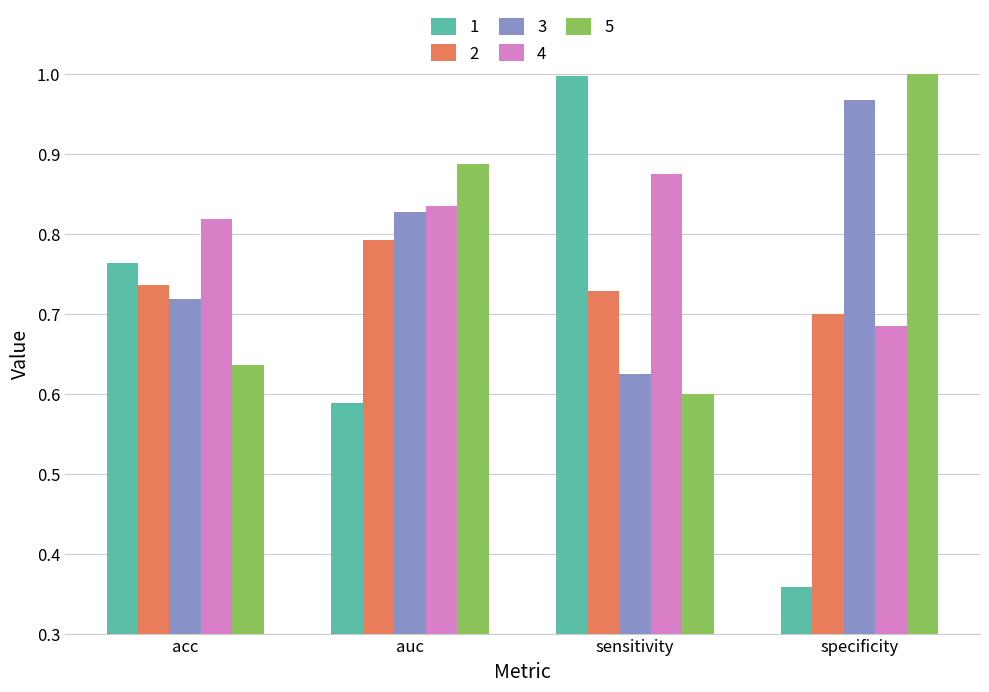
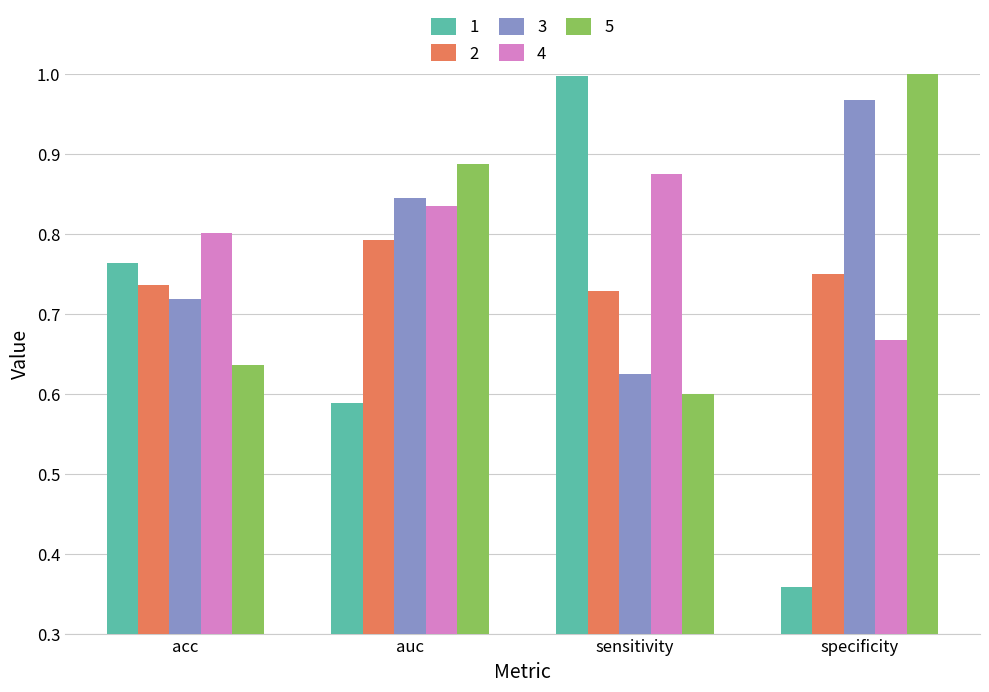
  {
    "1": {
      "acc": 0.76,
      "auc": 0.59,
      "sensitivity": 1.00,
      "specificity": 0.36
    },
    "2": {
      "acc": 0.74,
      "auc": 0.79,
      "sensitivity": 0.73,
-     "specificity": 0.70
+     "specificity": 0.75
    },
    "3": {
      "acc": 0.72,
-     "auc": 0.83,
+     "auc": 0.84,
      "sensitivity": 0.63,
      "specificity": 0.97
    },
    "4": {
-     "acc": 0.82,
+     "acc": 0.80,
      "auc": 0.83,
      "sensitivity": 0.88,
-     "specificity": 0.69
+     "specificity": 0.67
    },
    "5": {
      "acc": 0.64,
      "auc": 0.89,
      "sensitivity": 0.60,
      "specificity": 1.00
    }
  }
